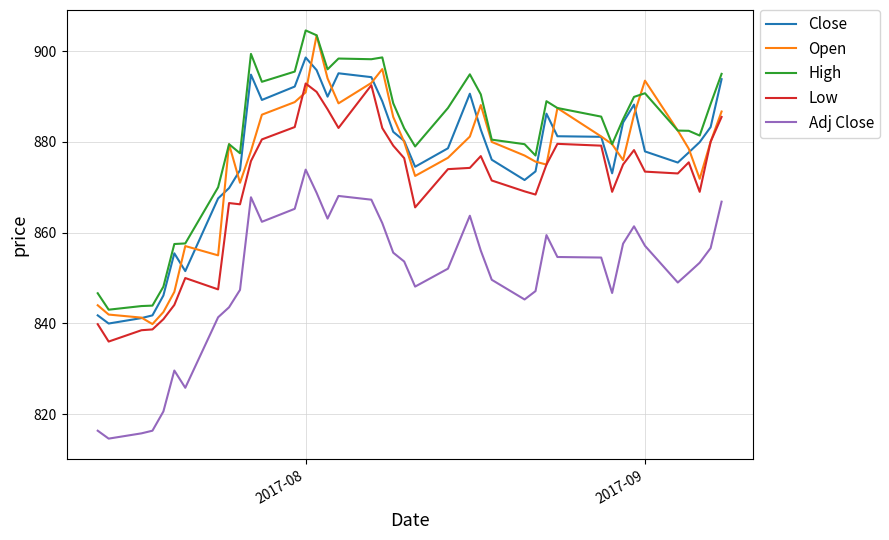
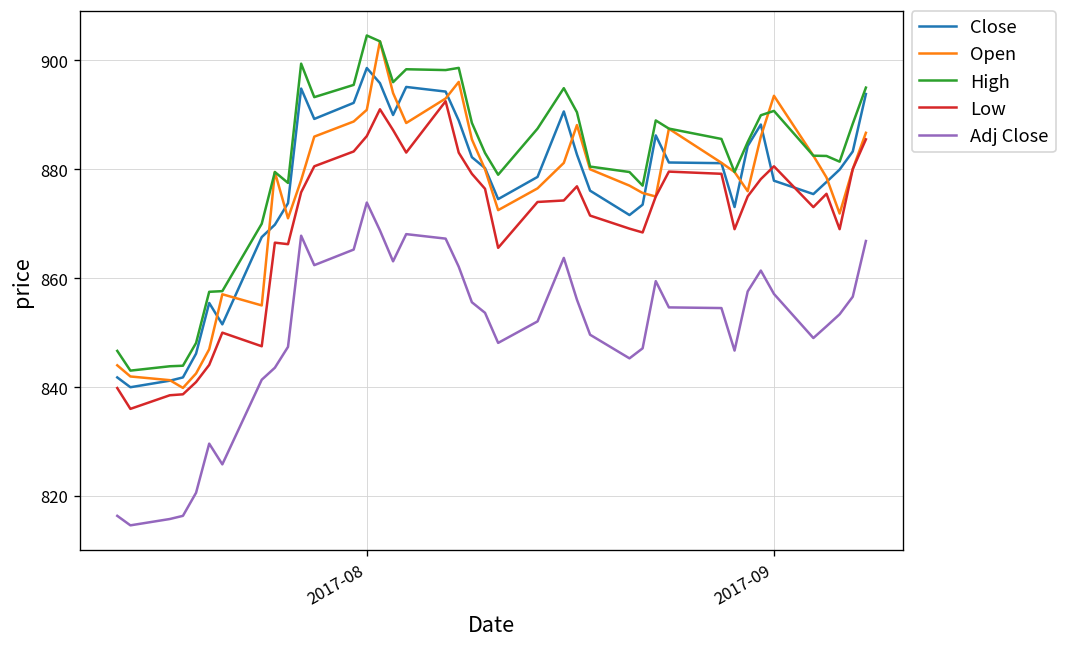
  {
    "Close": {
      "2017-08": 899,
      "2017-09": 878
    },
    "Open": {
      "2017-08": 891,
      "2017-09": 894
    },
    "High": {
      "2017-08": 905,
      "2017-09": 891
    },
    "Low": {
-     "2017-08": 893,
-     "2017-09": 873
+     "2017-08": 886,
+     "2017-09": 881
    },
    "Adj Close": {
      "2017-08": 874,
      "2017-09": 857
    }
  }
